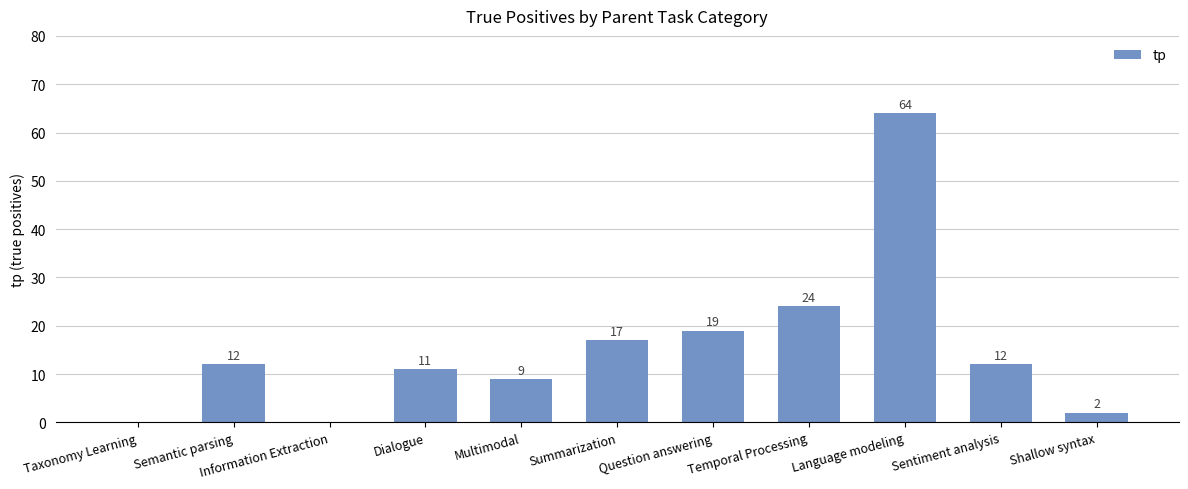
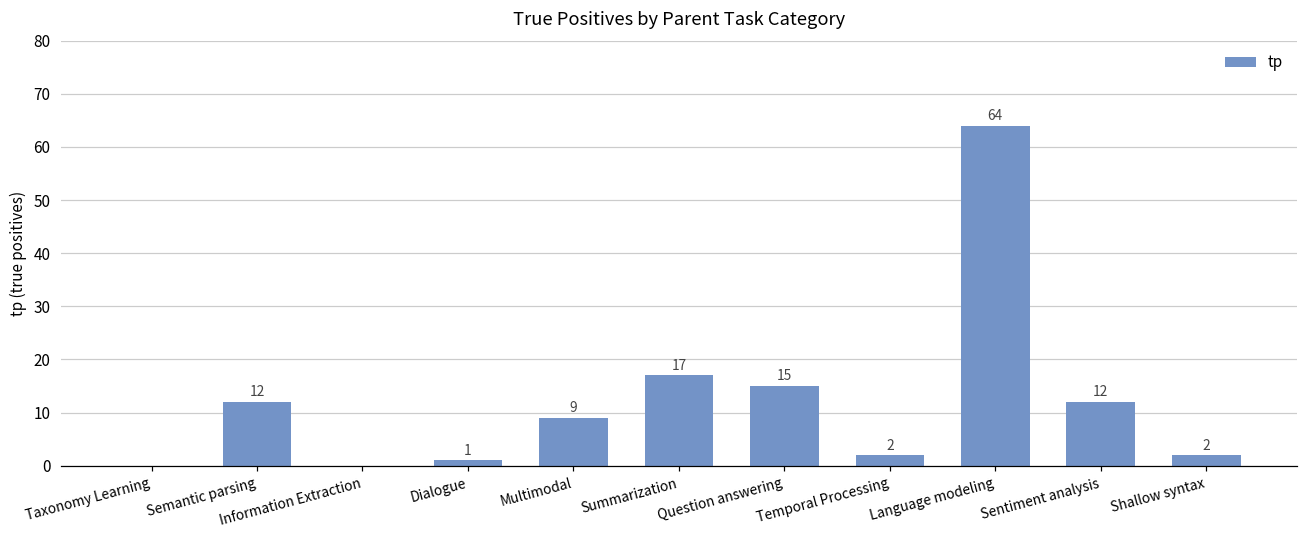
  {
    "Semantic parsing": 12,
-   "Dialogue": 11,
+   "Dialogue": 1,
    "Multimodal": 9,
    "Summarization": 17,
-   "Question answering": 19,
-   "Temporal Processing": 24,
+   "Question answering": 15,
+   "Temporal Processing": 2,
    "Language modeling": 64,
    "Sentiment analysis": 12,
    "Shallow syntax": 2
  }
